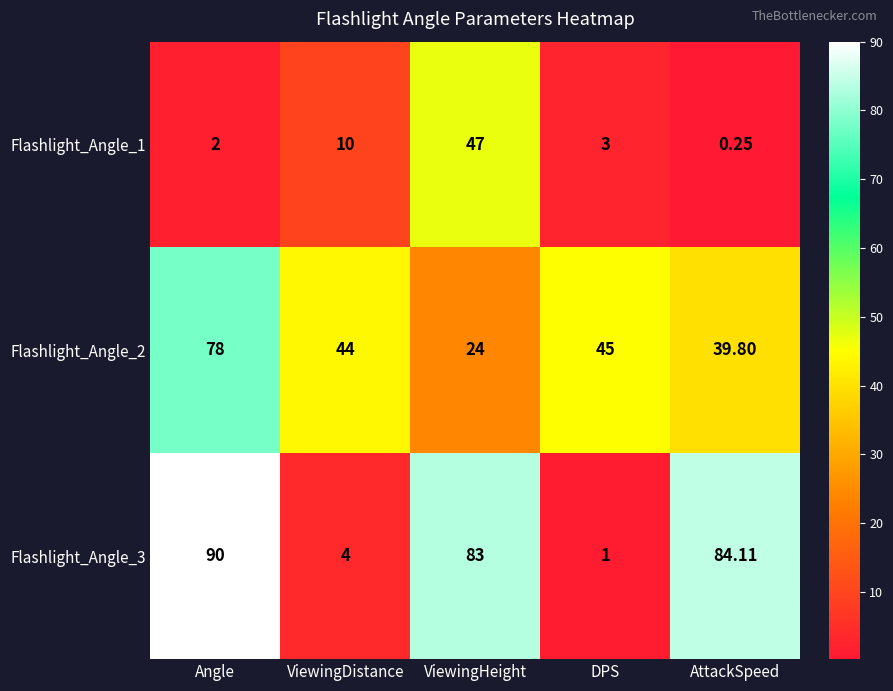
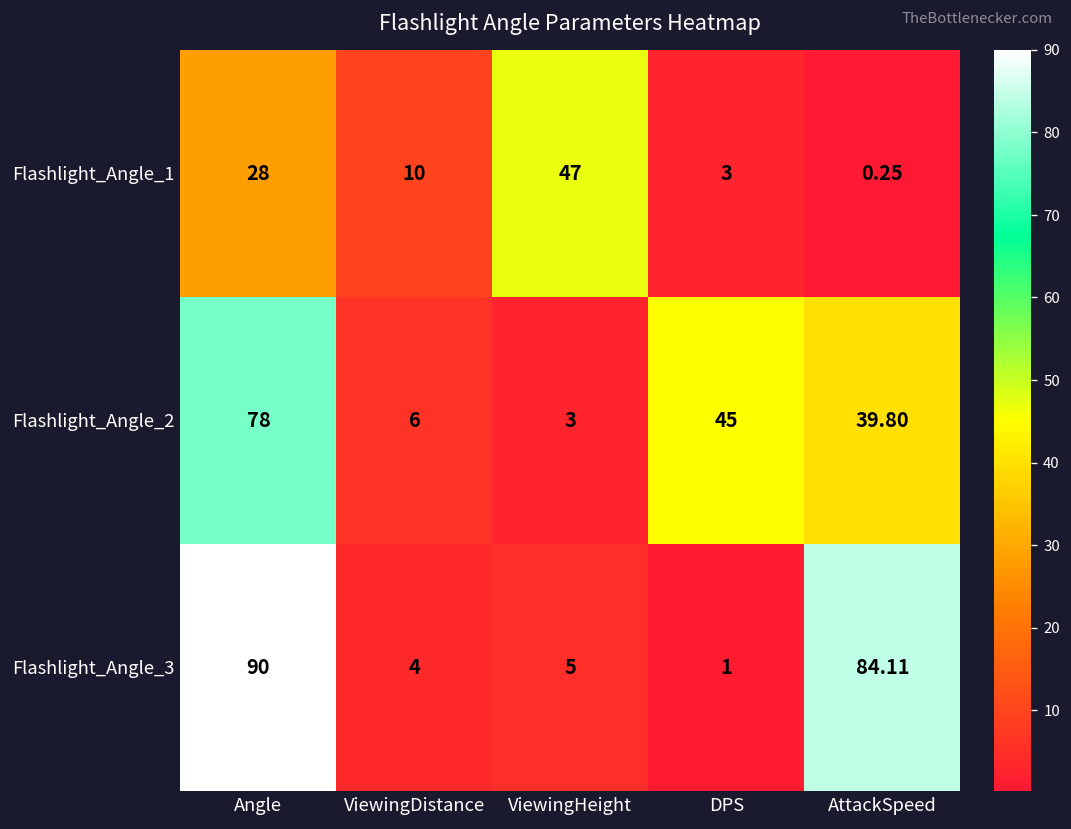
  {
    "Flashlight_Angle_1": {
-     "Angle": 2,
+     "Angle": 28,
      "ViewingDistance": 10,
      "ViewingHeight": 47,
      "DPS": 3,
      "AttackSpeed": 0.25
    },
    "Flashlight_Angle_2": {
      "Angle": 78,
-     "ViewingDistance": 44,
-     "ViewingHeight": 24,
+     "ViewingDistance": 6,
+     "ViewingHeight": 3,
      "DPS": 45,
      "AttackSpeed": 39.80
    },
    "Flashlight_Angle_3": {
      "Angle": 90,
      "ViewingDistance": 4,
-     "ViewingHeight": 83,
+     "ViewingHeight": 5,
      "DPS": 1,
      "AttackSpeed": 84.11
    }
  }
